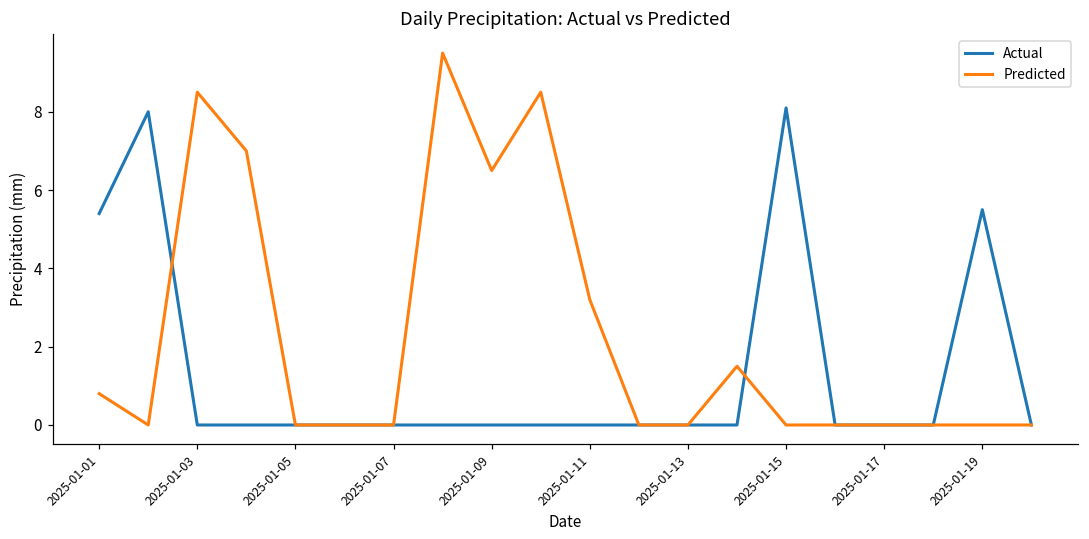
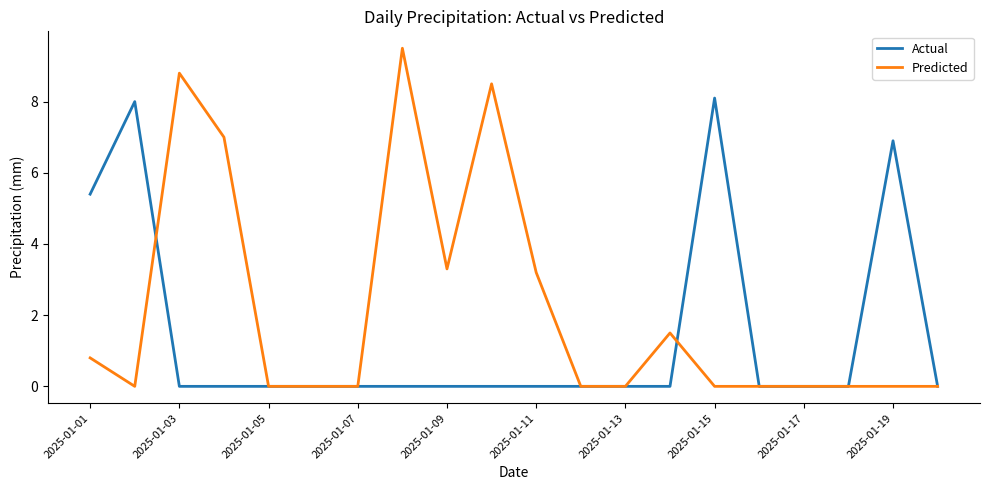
  {
    "Actual": {
      "2025-01-01": 5.4,
      "2025-01-03": 0.0,
      "2025-01-09": 0.0,
      "2025-01-11": 0.0,
      "2025-01-15": 8.1,
-     "2025-01-19": 5.5
+     "2025-01-19": 6.9
    },
    "Predicted": {
      "2025-01-01": 0.8,
-     "2025-01-03": 8.5,
-     "2025-01-09": 6.5,
+     "2025-01-03": 8.8,
+     "2025-01-09": 3.3,
      "2025-01-11": 3.2,
      "2025-01-15": 0.0,
      "2025-01-19": 0.0
    }
  }
